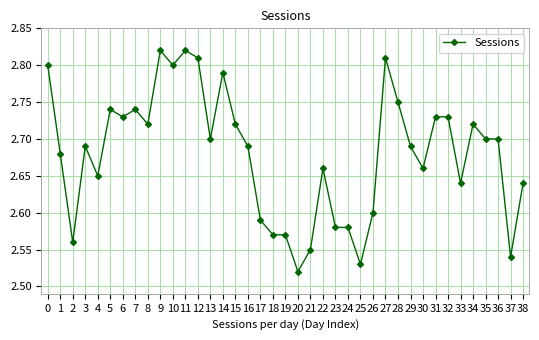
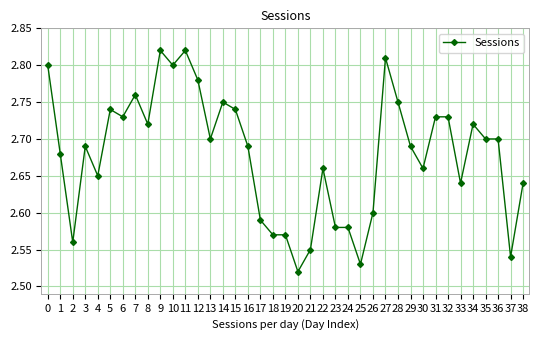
  {
    "0": 2.80,
    "1": 2.68,
    "2": 2.56,
    "3": 2.69,
    "4": 2.65,
    "5": 2.74,
    "6": 2.73,
-   "7": 2.74,
+   "7": 2.76,
    "8": 2.72,
    "9": 2.82,
    "10": 2.80,
    "11": 2.82,
-   "12": 2.81,
+   "12": 2.78,
    "13": 2.70,
-   "14": 2.79,
-   "15": 2.72,
+   "14": 2.75,
+   "15": 2.74,
    "16": 2.69,
    "17": 2.59,
    "18": 2.57,
    "19": 2.57,
    "20": 2.52,
    "21": 2.55,
    "22": 2.66,
    "23": 2.58,
    "24": 2.58,
    "25": 2.53,
    "26": 2.60,
    "27": 2.81,
    "28": 2.75,
    "29": 2.69,
    "30": 2.66,
    "31": 2.73,
    "32": 2.73,
    "33": 2.64,
    "34": 2.72,
    "35": 2.70,
    "36": 2.70,
    "37": 2.54,
    "38": 2.64
  }
